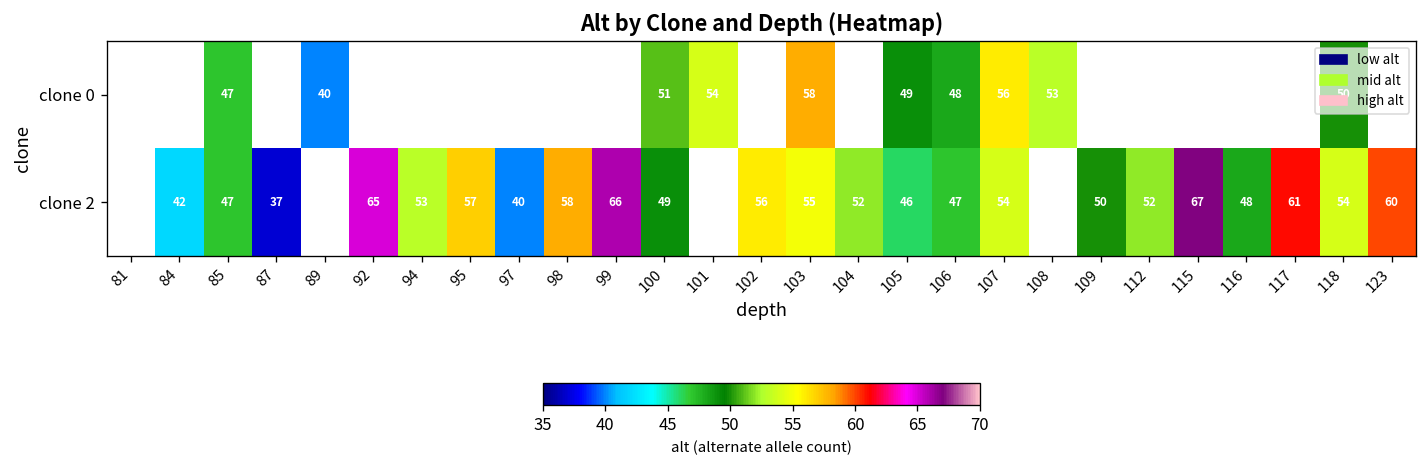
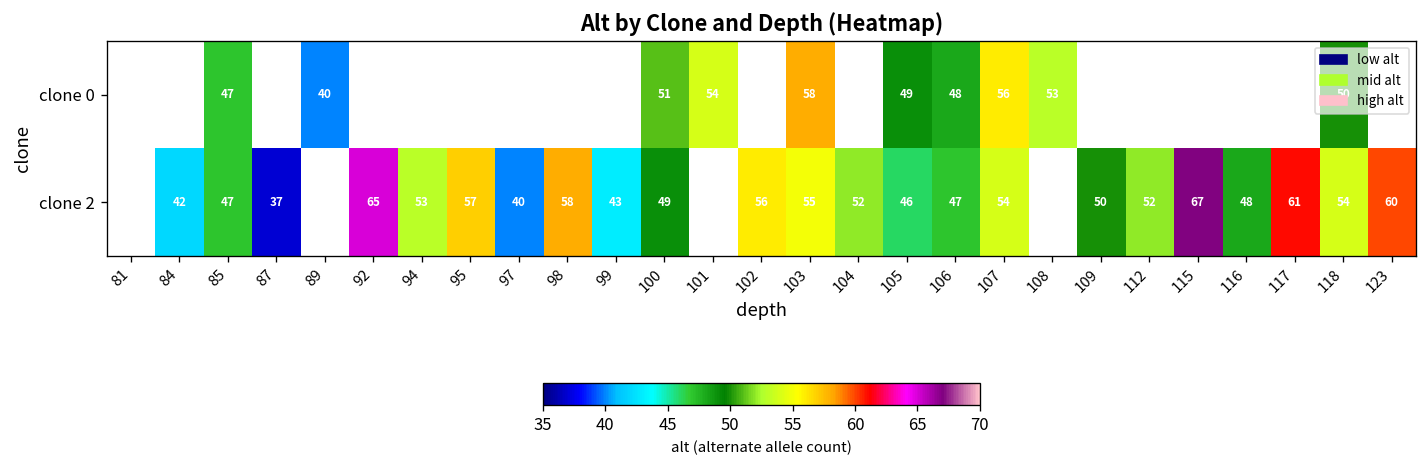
  {
    "clone 0": {
      "85": 47,
      "89": 40,
      "100": 51,
      "101": 54,
      "103": 58,
      "105": 49,
      "106": 48,
      "107": 56,
      "108": 53
    },
    "clone 2": {
      "84": 42,
      "85": 47,
      "87": 37,
      "92": 65,
      "94": 53,
      "95": 57,
      "97": 40,
      "98": 58,
-     "99": 66,
+     "99": 43,
      "100": 49,
      "102": 56,
      "103": 55,
      "104": 52,
      "105": 46,
      "106": 47,
      "107": 54,
      "109": 50,
      "112": 52,
      "115": 67,
      "116": 48,
      "117": 61,
      "118": 54,
      "123": 60
    }
  }
